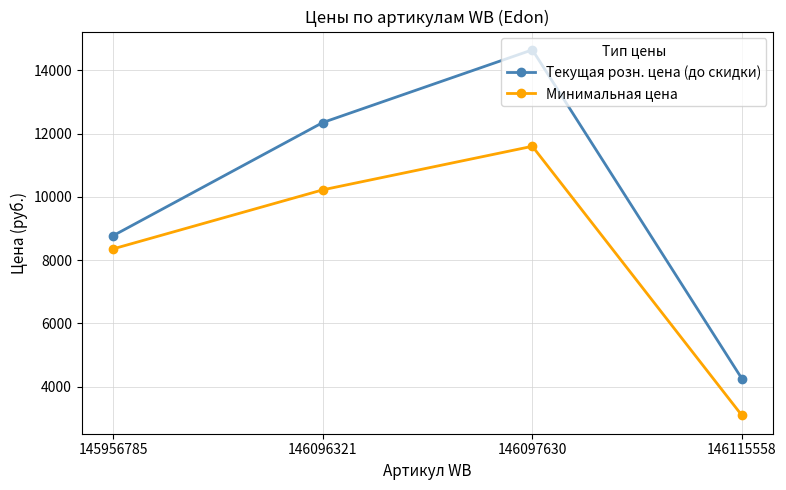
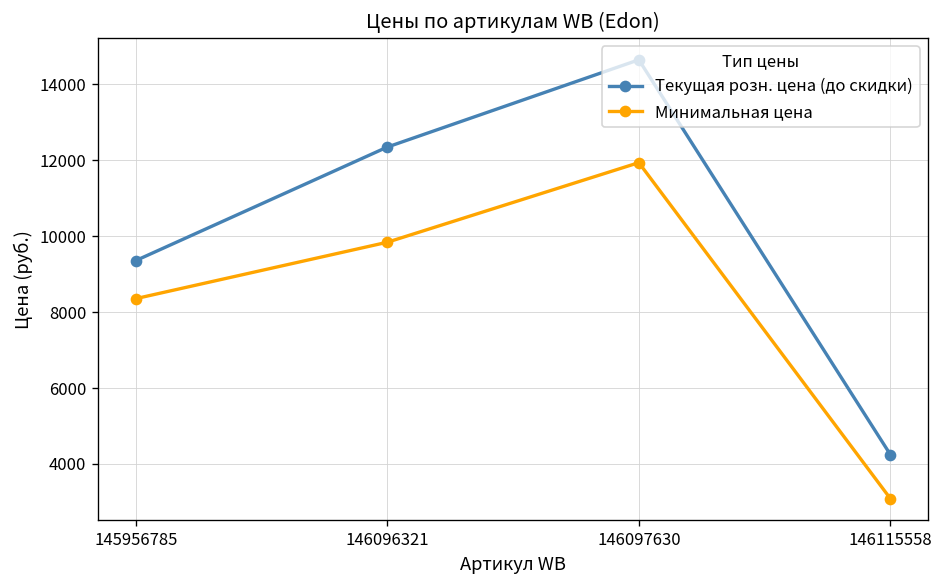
  {
    "Текущая розн. цена (до скидки)": {
-     "145956785": 8800,
+     "145956785": 9400,
      "146096321": 12400,
      "146115558": 4300
    },
    "Минимальная цена": {
      "145956785": 8400,
-     "146096321": 10200,
-     "146097630": 11600,
+     "146096321": 9800,
+     "146097630": 11900,
      "146115558": 3100
    }
  }
